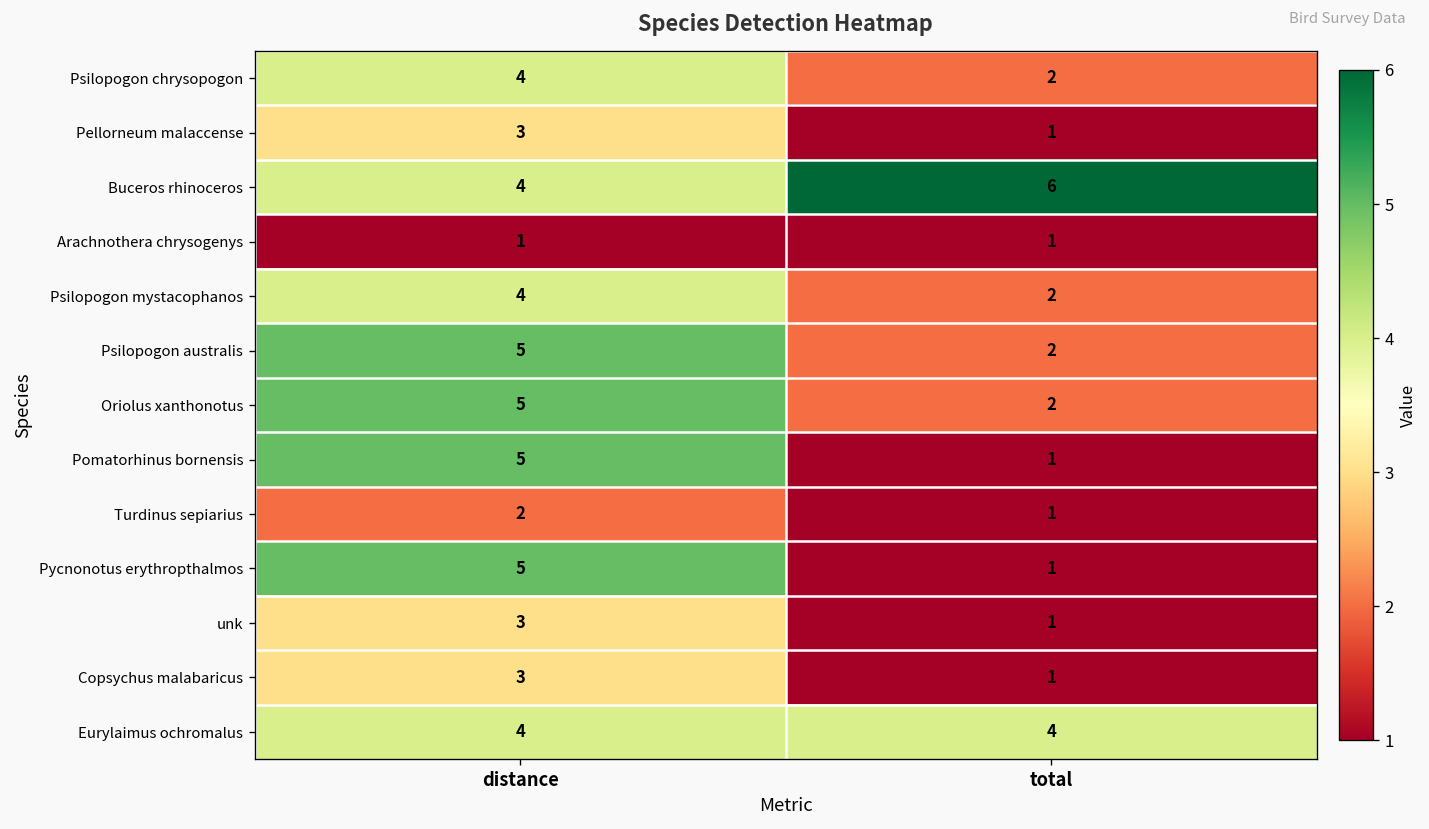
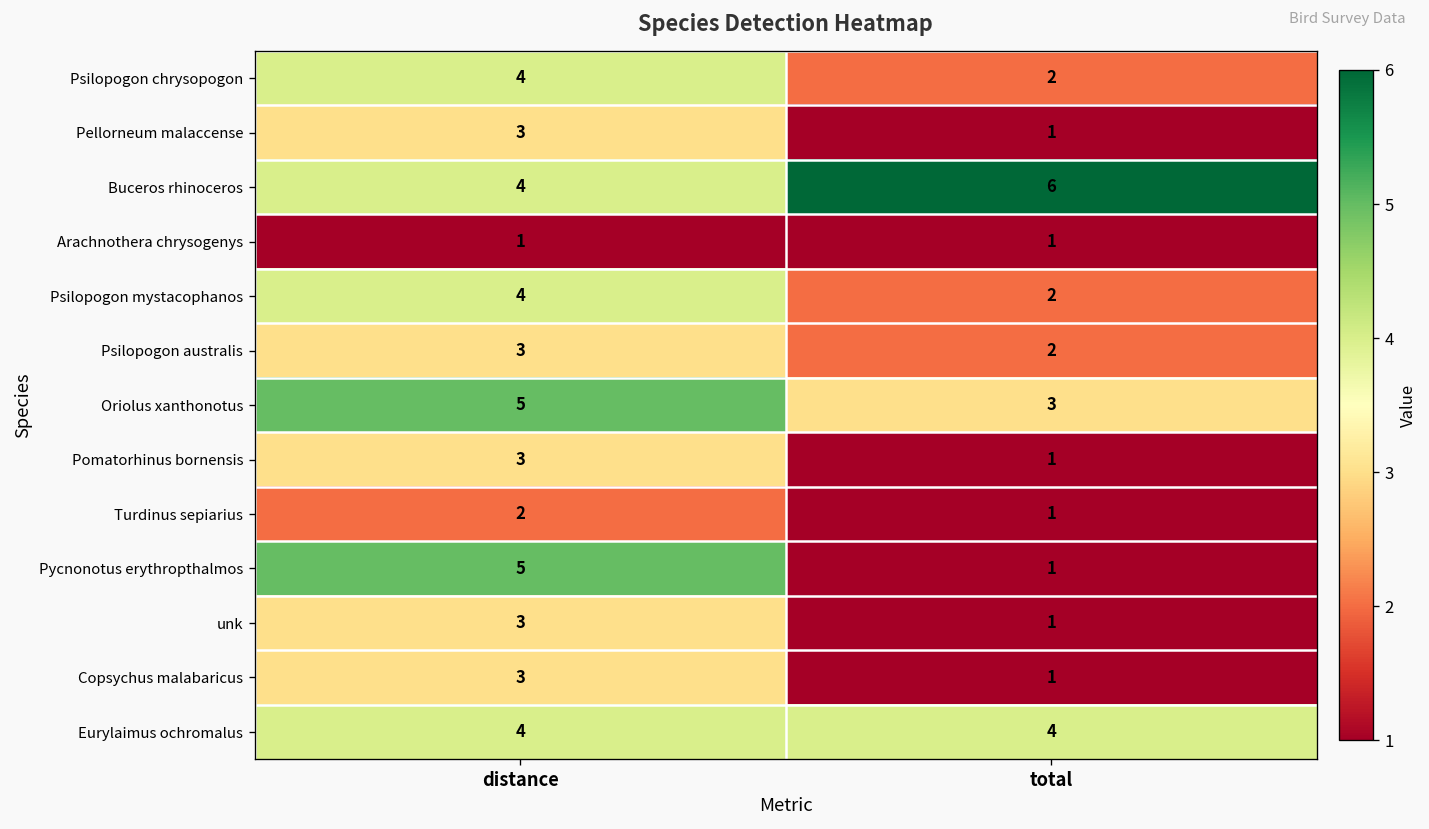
  {
    "Psilopogon chrysopogon": {
      "distance": 4,
      "total": 2
    },
    "Pellorneum malaccense": {
      "distance": 3,
      "total": 1
    },
    "Buceros rhinoceros": {
      "distance": 4,
      "total": 6
    },
    "Arachnothera chrysogenys": {
      "distance": 1,
      "total": 1
    },
    "Psilopogon mystacophanos": {
      "distance": 4,
      "total": 2
    },
    "Psilopogon australis": {
-     "distance": 5,
+     "distance": 3,
      "total": 2
    },
    "Oriolus xanthonotus": {
      "distance": 5,
-     "total": 2
+     "total": 3
    },
    "Pomatorhinus bornensis": {
-     "distance": 5,
+     "distance": 3,
      "total": 1
    },
    "Turdinus sepiarius": {
      "distance": 2,
      "total": 1
    },
    "Pycnonotus erythropthalmos": {
      "distance": 5,
      "total": 1
    },
    "unk": {
      "distance": 3,
      "total": 1
    },
    "Copsychus malabaricus": {
      "distance": 3,
      "total": 1
    },
    "Eurylaimus ochromalus": {
      "distance": 4,
      "total": 4
    }
  }
